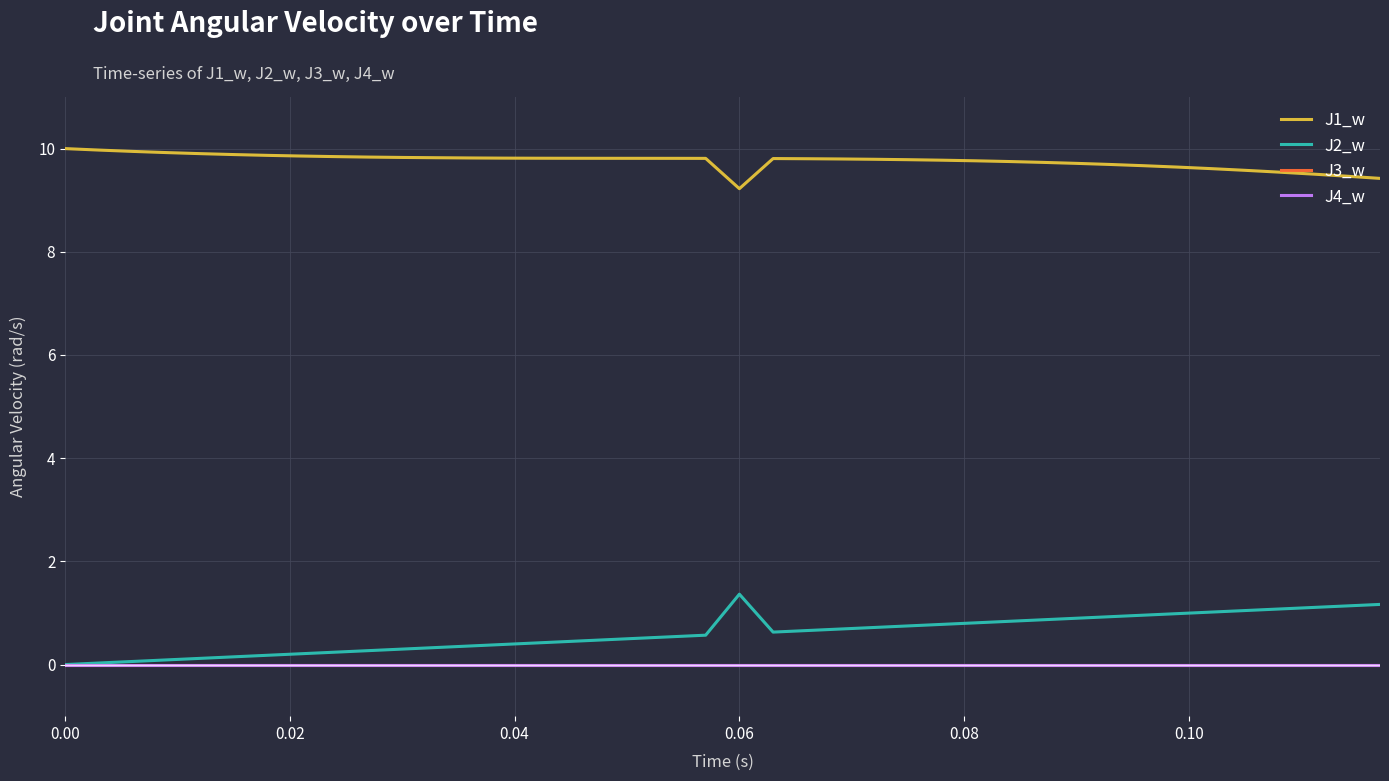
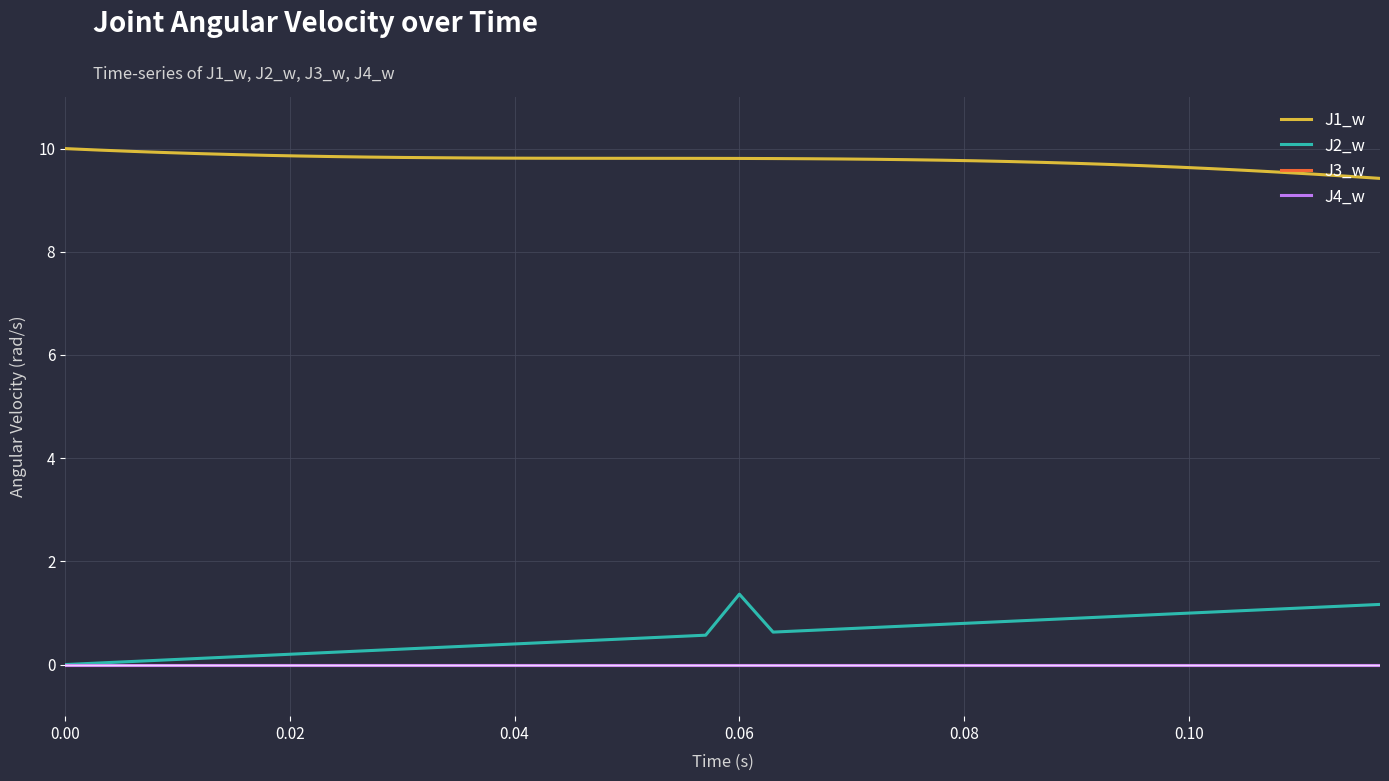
  {
    "J1_w": {
      "0.00": 10.0,
-     "0.06": 9.2
+     "0.06": 9.8
    },
    "J2_w": {
      "0.06": 1.4
    },
    "J4_w": {
      "0.06": 0.0
    }
  }
